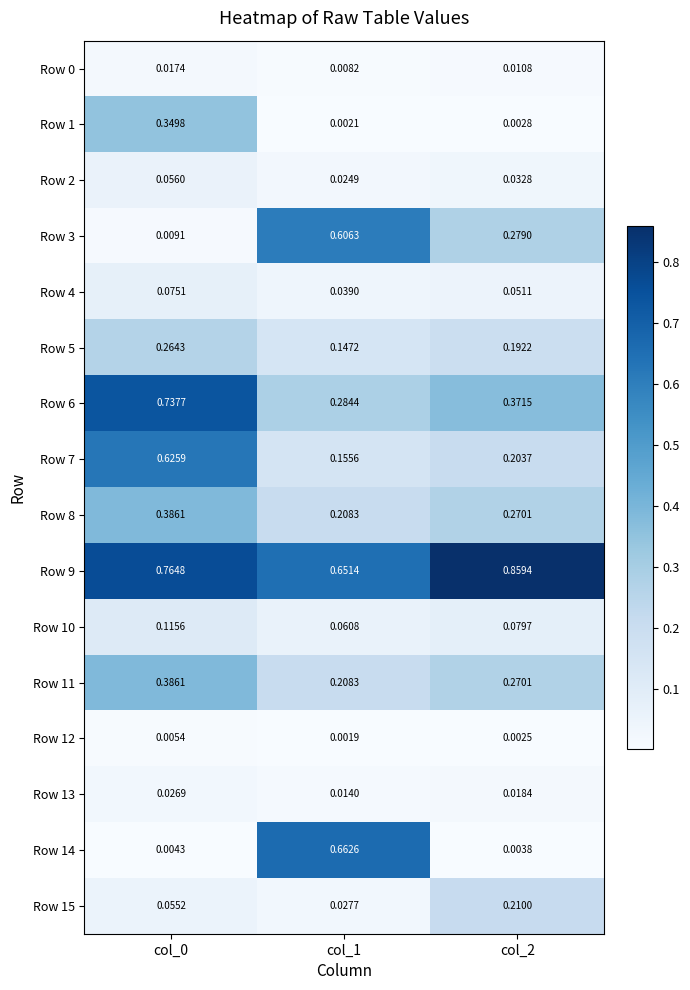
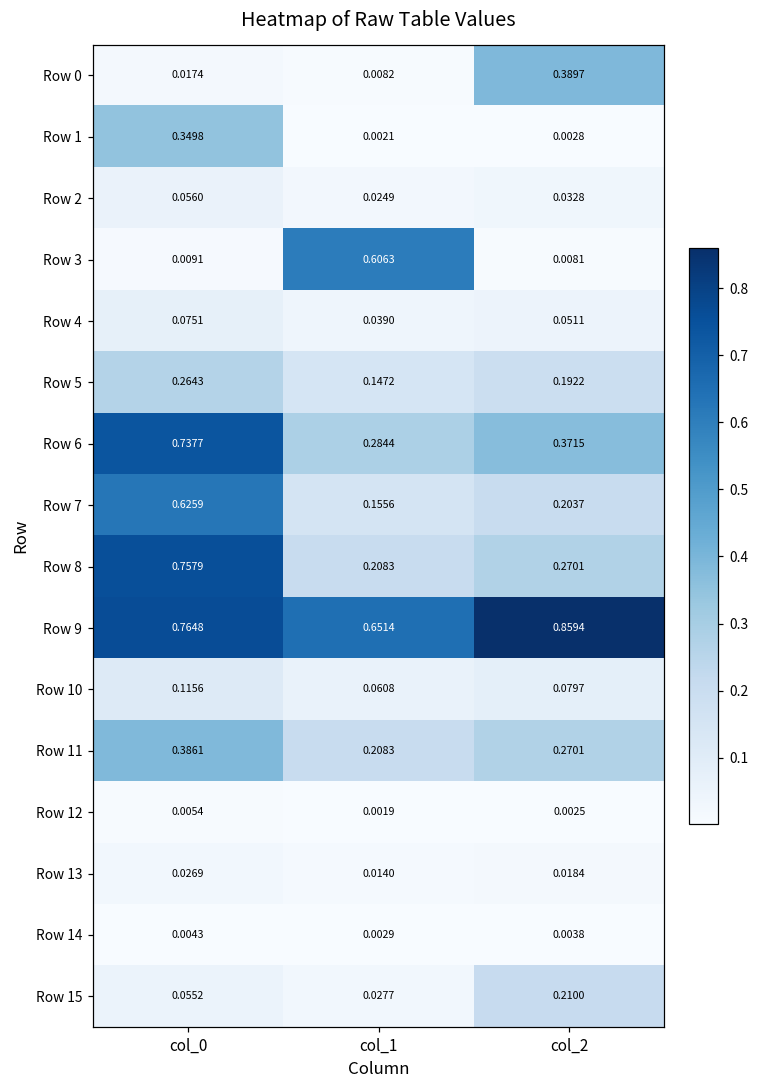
  {
    "Row 0": {
      "col_0": 0.0174,
      "col_1": 0.0082,
-     "col_2": 0.0108
+     "col_2": 0.3897
    },
    "Row 1": {
      "col_0": 0.3498,
      "col_1": 0.0021,
      "col_2": 0.0028
    },
    "Row 2": {
      "col_0": 0.0560,
      "col_1": 0.0249,
      "col_2": 0.0328
    },
    "Row 3": {
      "col_0": 0.0091,
      "col_1": 0.6063,
-     "col_2": 0.2790
+     "col_2": 0.0081
    },
    "Row 4": {
      "col_0": 0.0751,
      "col_1": 0.0390,
      "col_2": 0.0511
    },
    "Row 5": {
      "col_0": 0.2643,
      "col_1": 0.1472,
      "col_2": 0.1922
    },
    "Row 6": {
      "col_0": 0.7377,
      "col_1": 0.2844,
      "col_2": 0.3715
    },
    "Row 7": {
      "col_0": 0.6259,
      "col_1": 0.1556,
      "col_2": 0.2037
    },
    "Row 8": {
-     "col_0": 0.3861,
+     "col_0": 0.7579,
      "col_1": 0.2083,
      "col_2": 0.2701
    },
    "Row 9": {
      "col_0": 0.7648,
      "col_1": 0.6514,
      "col_2": 0.8594
    },
    "Row 10": {
      "col_0": 0.1156,
      "col_1": 0.0608,
      "col_2": 0.0797
    },
    "Row 11": {
      "col_0": 0.3861,
      "col_1": 0.2083,
      "col_2": 0.2701
    },
    "Row 12": {
      "col_0": 0.0054,
      "col_1": 0.0019,
      "col_2": 0.0025
    },
    "Row 13": {
      "col_0": 0.0269,
      "col_1": 0.0140,
      "col_2": 0.0184
    },
    "Row 14": {
      "col_0": 0.0043,
-     "col_1": 0.6626,
+     "col_1": 0.0029,
      "col_2": 0.0038
    },
    "Row 15": {
      "col_0": 0.0552,
      "col_1": 0.0277,
      "col_2": 0.2100
    }
  }
